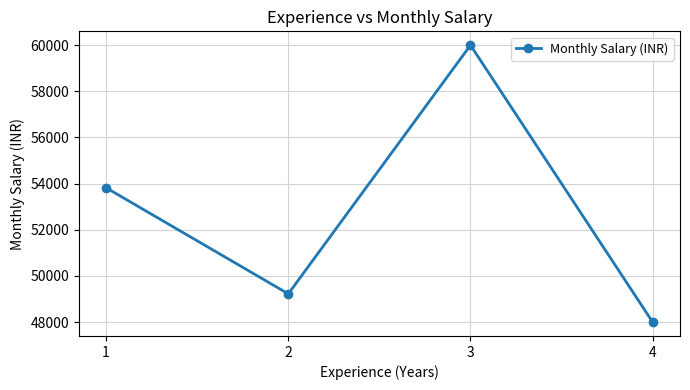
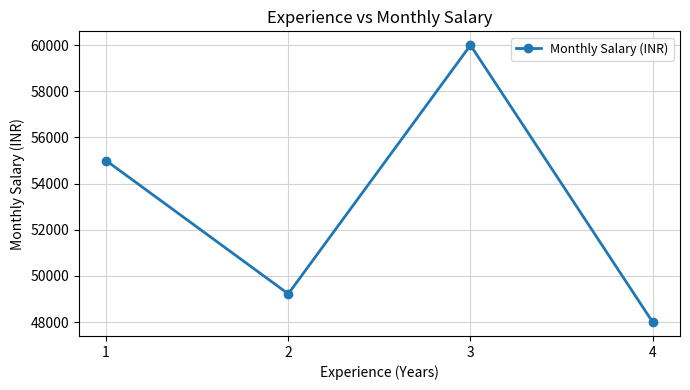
  {
-   "1": 53800,
+   "1": 55000,
    "2": 49200,
    "3": 60000,
    "4": 48000
  }
